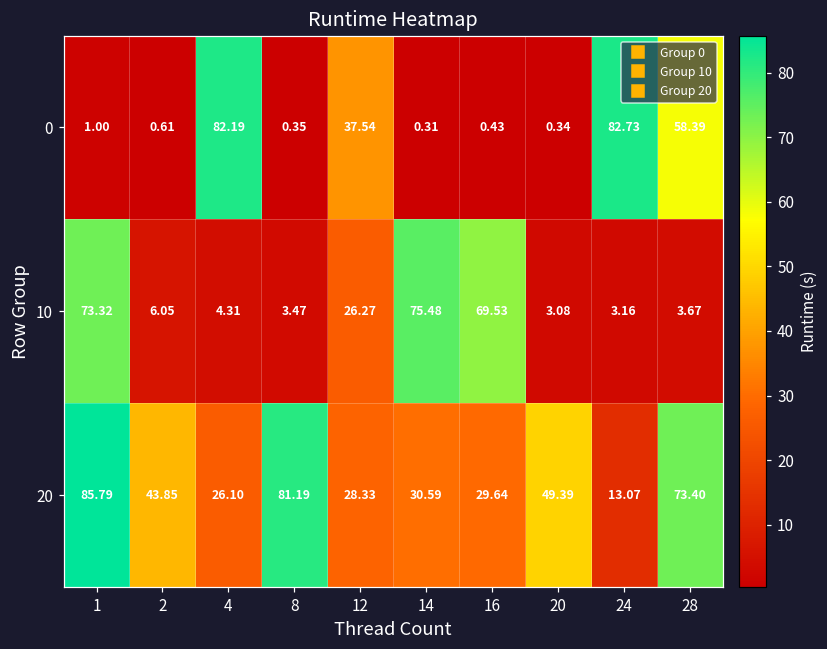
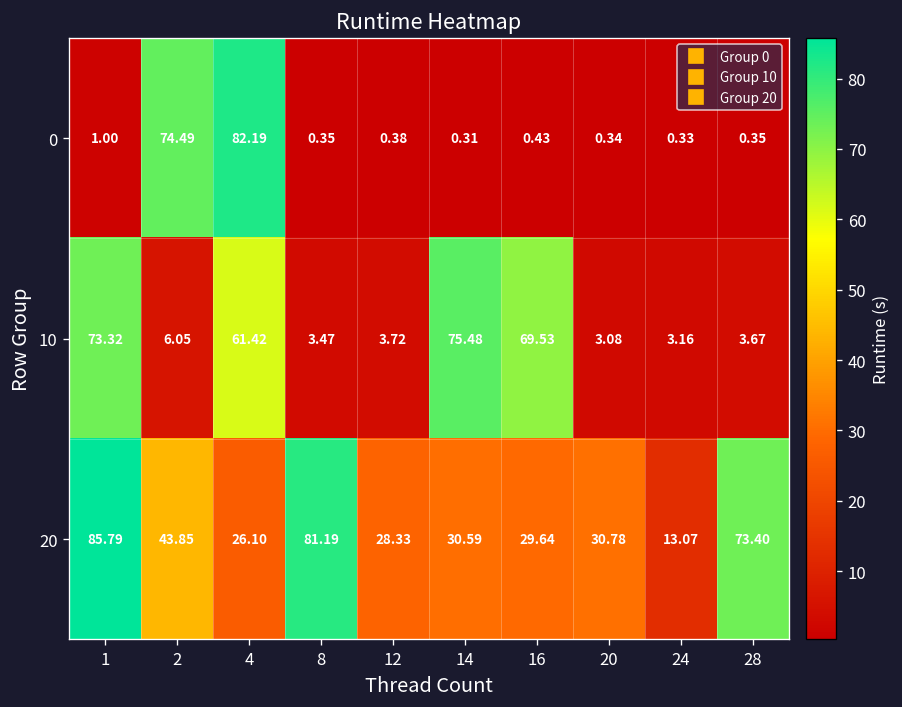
  {
    "0": {
      "1": 1.00,
-     "2": 0.61,
+     "2": 74.49,
      "4": 82.19,
      "8": 0.35,
-     "12": 37.54,
+     "12": 0.38,
      "14": 0.31,
      "16": 0.43,
      "20": 0.34,
-     "24": 82.73,
-     "28": 58.39
+     "24": 0.33,
+     "28": 0.35
    },
    "10": {
      "1": 73.32,
      "2": 6.05,
-     "4": 4.31,
+     "4": 61.42,
      "8": 3.47,
-     "12": 26.27,
+     "12": 3.72,
      "14": 75.48,
      "16": 69.53,
      "20": 3.08,
      "24": 3.16,
      "28": 3.67
    },
    "20": {
      "1": 85.79,
      "2": 43.85,
      "4": 26.10,
      "8": 81.19,
      "12": 28.33,
      "14": 30.59,
      "16": 29.64,
-     "20": 49.39,
+     "20": 30.78,
      "24": 13.07,
      "28": 73.40
    }
  }
